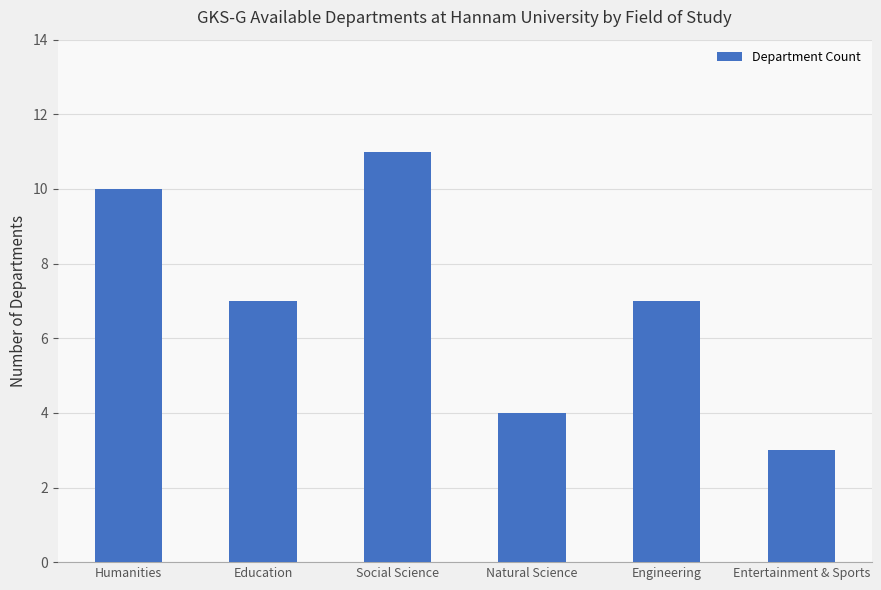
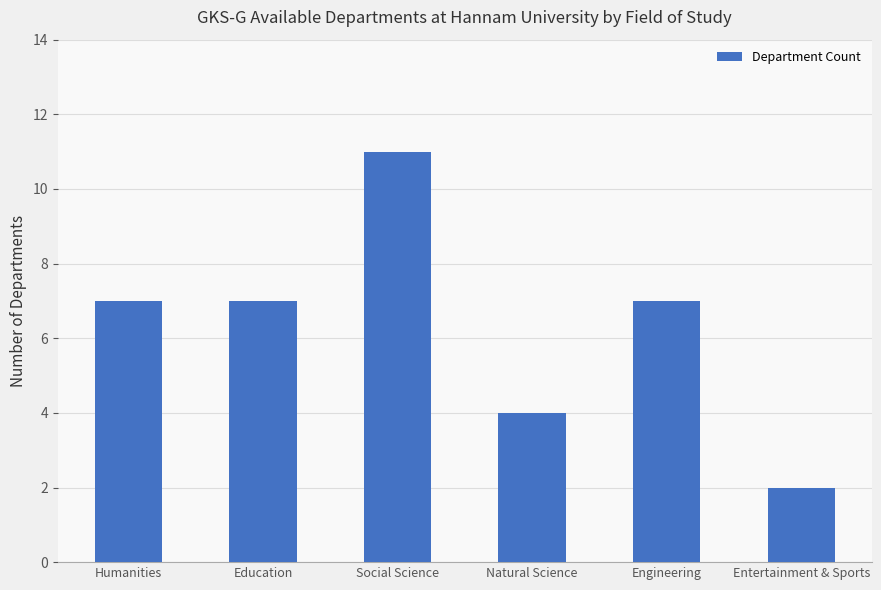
  {
-   "Humanities": 10,
+   "Humanities": 7,
    "Education": 7,
    "Social Science": 11,
    "Natural Science": 4,
    "Engineering": 7,
-   "Entertainment & Sports": 3
+   "Entertainment & Sports": 2
  }
